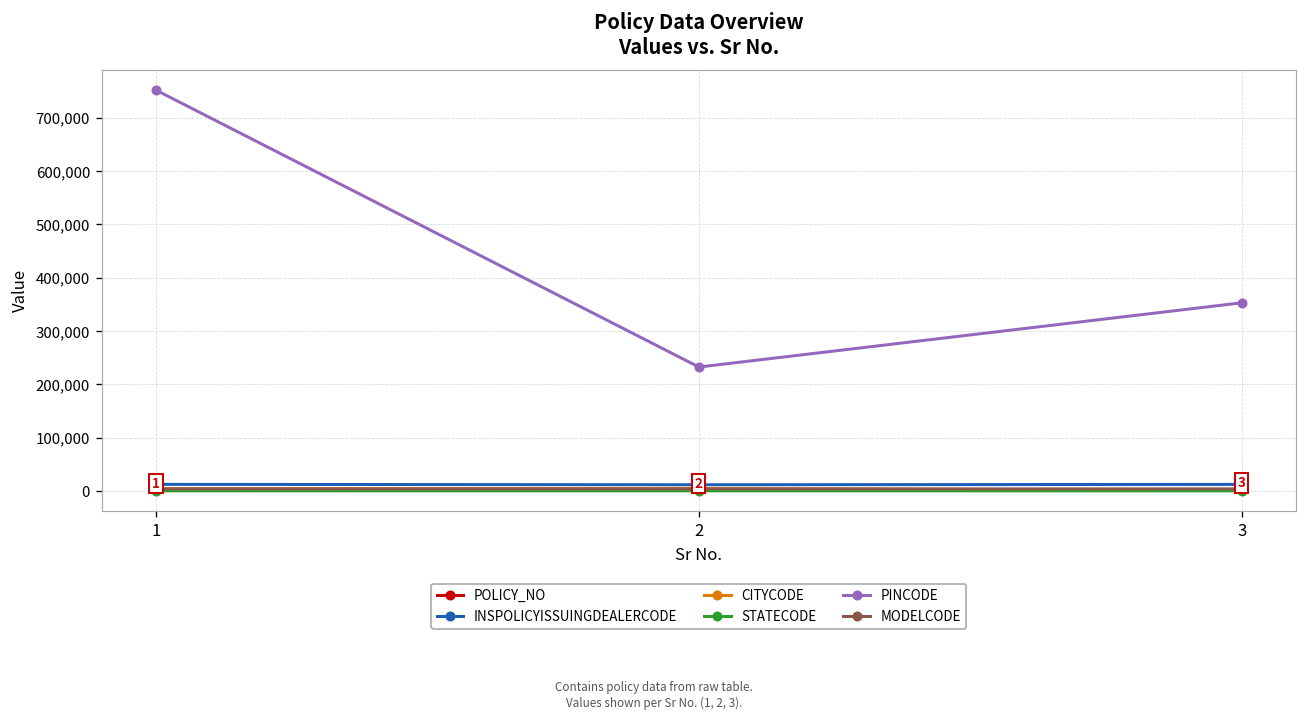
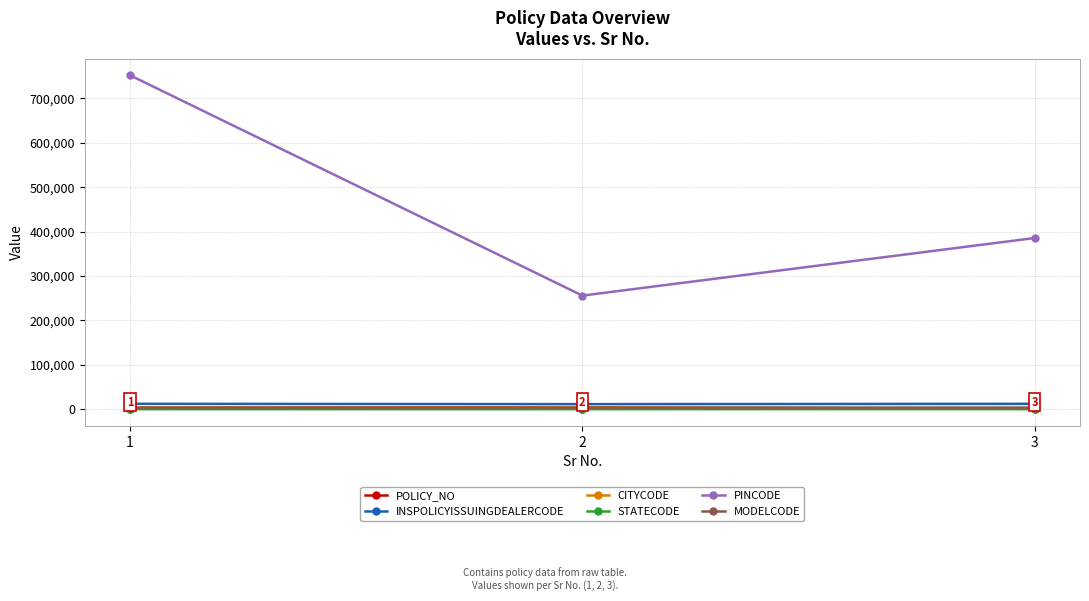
  {
    "PINCODE": {
      "1": "750,000",
-     "2": "230,000",
-     "3": "350,000"
+     "2": "260,000",
+     "3": "390,000"
    }
  }
